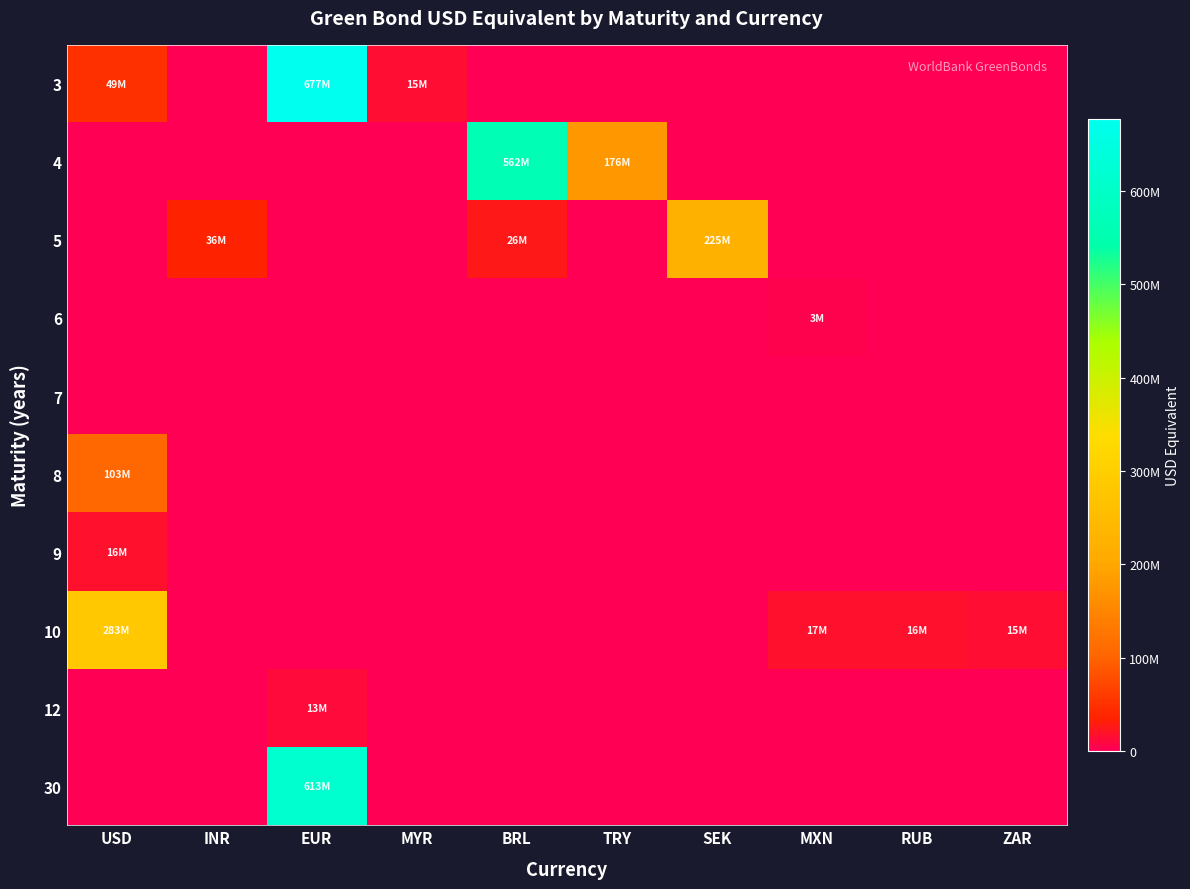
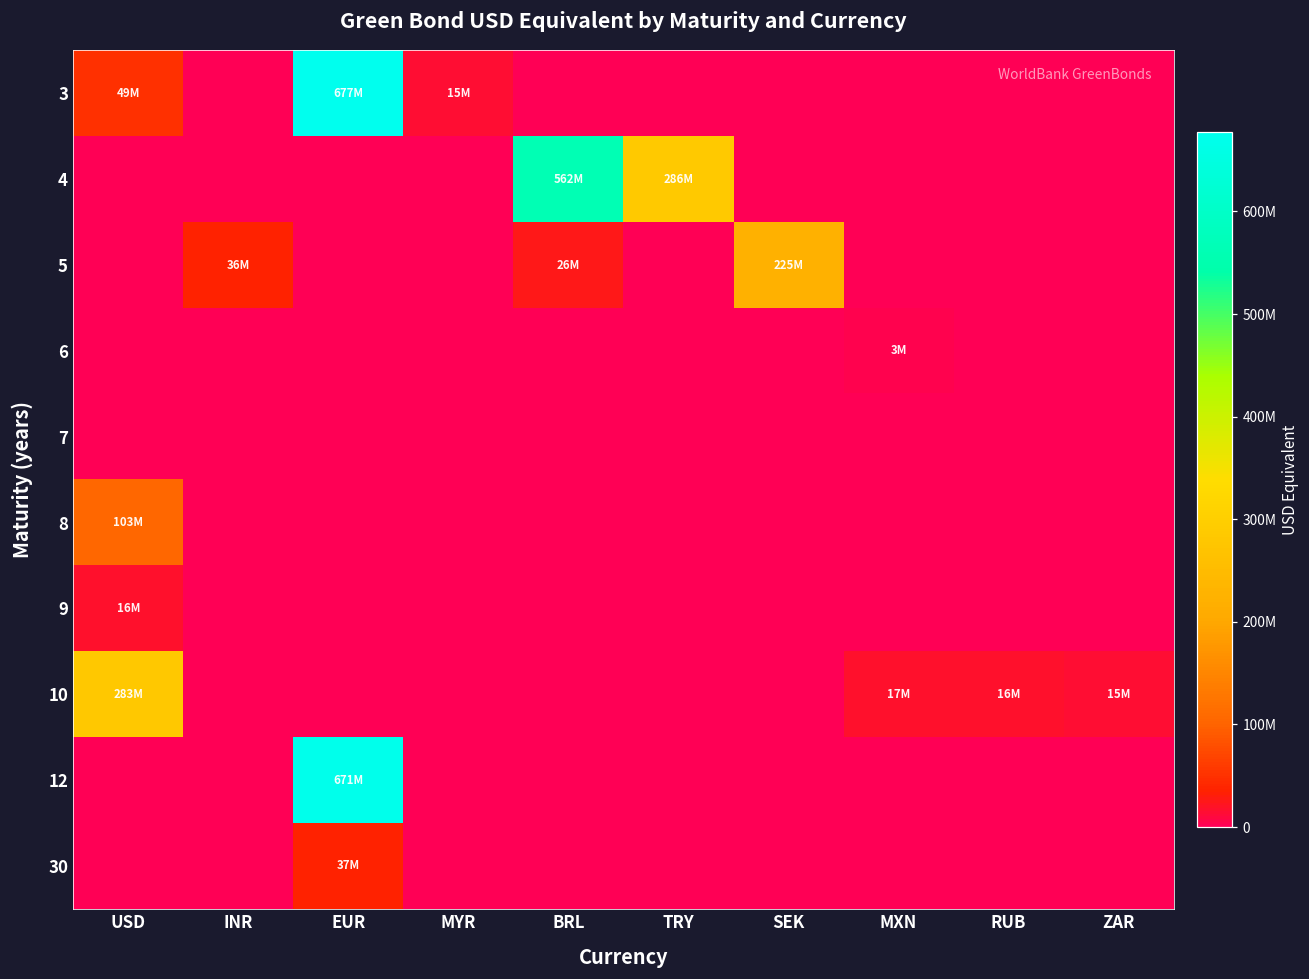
  {
    "3": {
      "USD": "49M",
      "EUR": "677M",
      "MYR": "15M"
    },
    "4": {
      "BRL": "562M",
-     "TRY": "176M"
+     "TRY": "286M"
    },
    "5": {
      "INR": "36M",
      "BRL": "26M",
      "SEK": "225M"
    },
    "6": {
      "MXN": "3M"
    },
    "8": {
      "USD": "103M"
    },
    "9": {
      "USD": "16M"
    },
    "10": {
      "USD": "283M",
      "MXN": "17M",
      "RUB": "16M",
      "ZAR": "15M"
    },
    "12": {
-     "EUR": "13M"
+     "EUR": "671M"
    },
    "30": {
-     "EUR": "613M"
+     "EUR": "37M"
    }
  }
